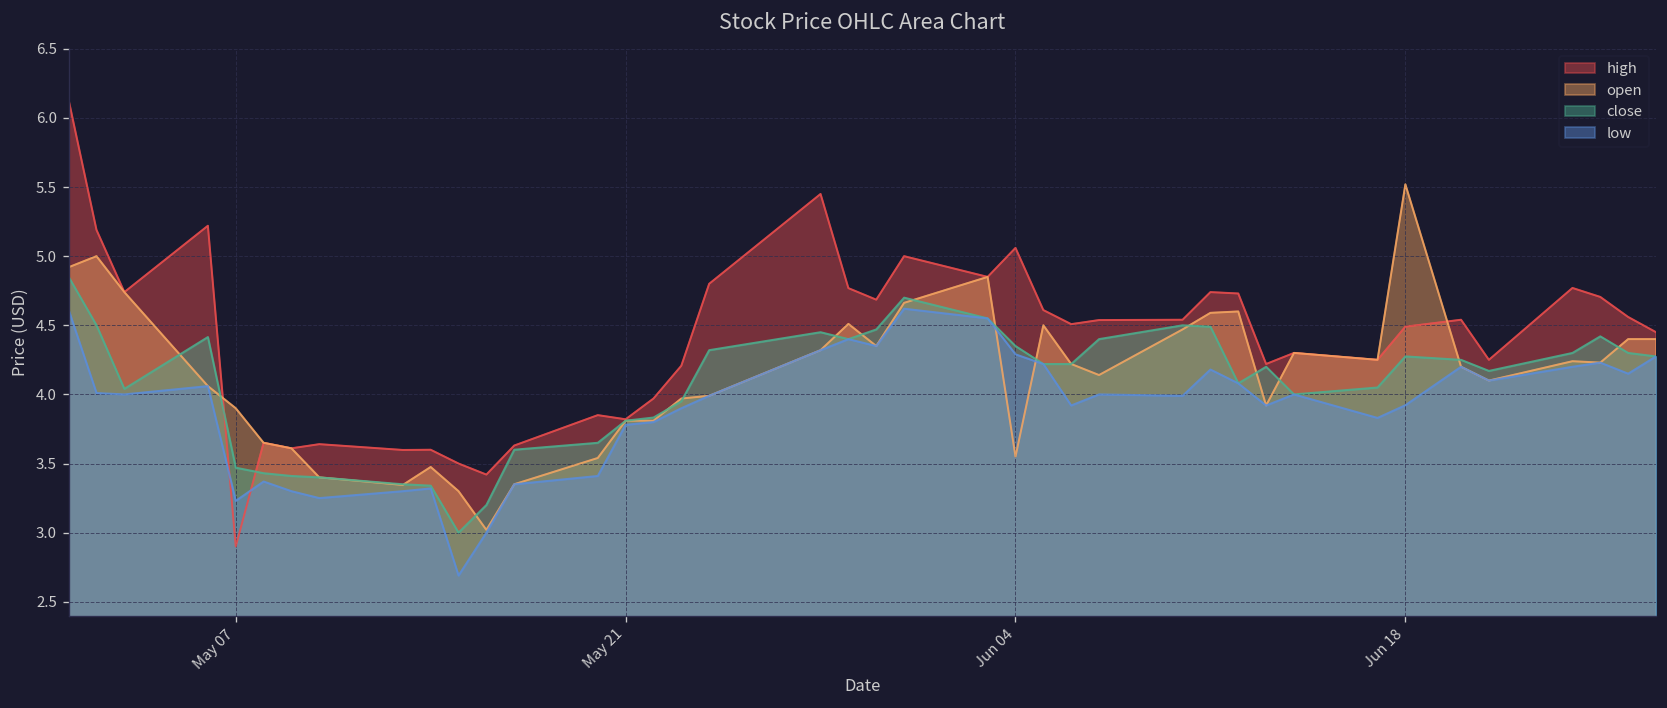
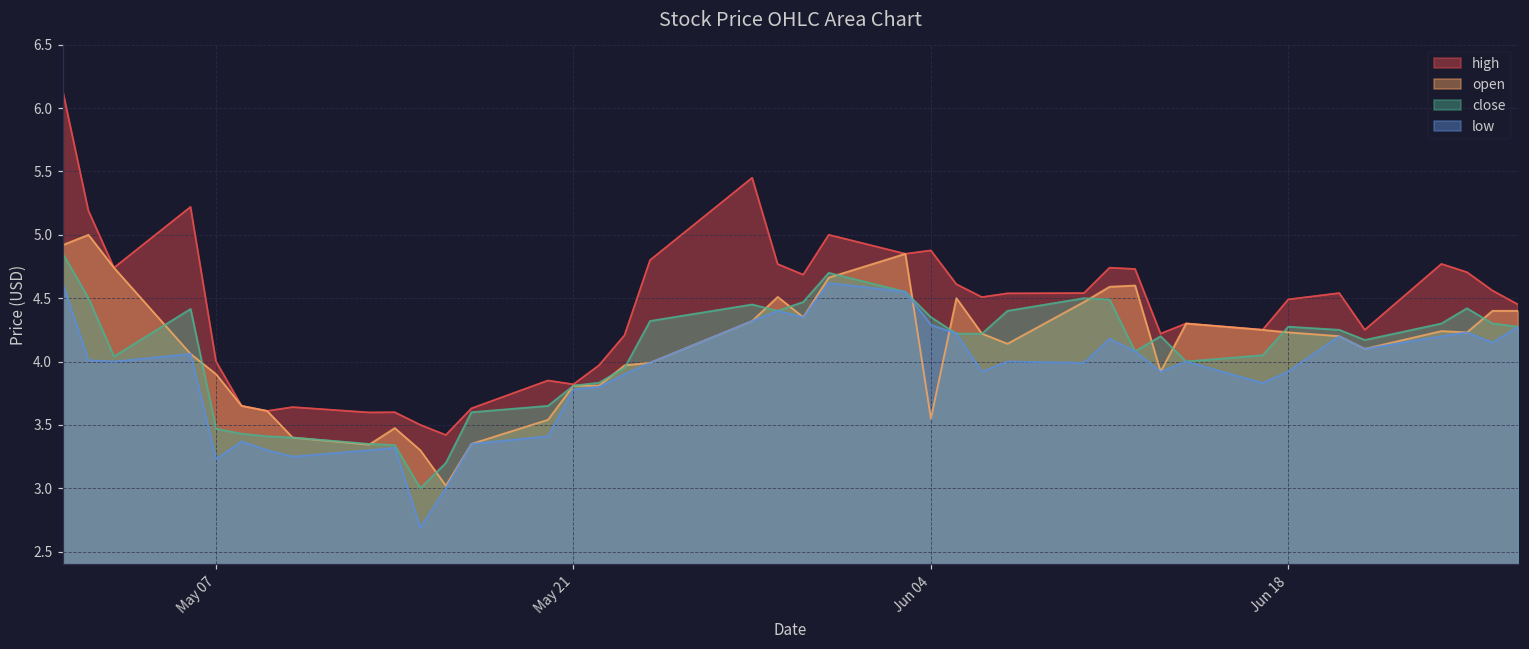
  {
    "high": {
-     "May 07": 2.9,
-     "Jun 04": 5.06,
+     "May 07": 4.0,
+     "Jun 04": 4.88,
      "Jun 18": 4.49
    },
    "open": {
      "May 07": 3.90,
      "Jun 04": 3.55,
-     "Jun 18": 5.52
+     "Jun 18": 4.23
    }
  }
